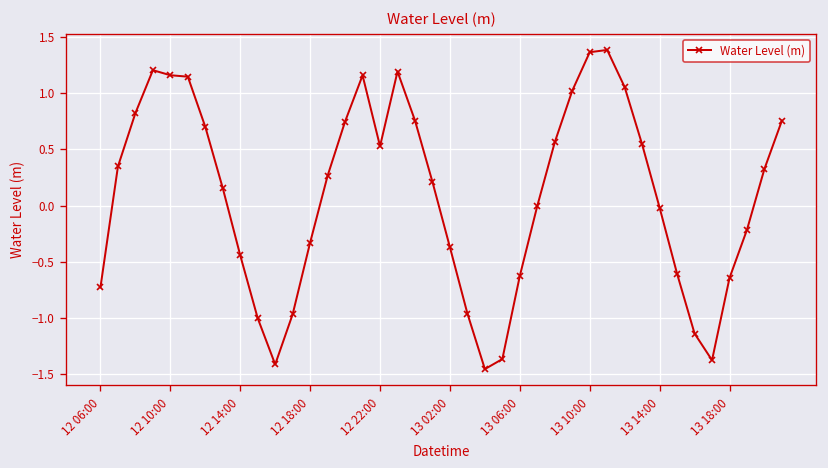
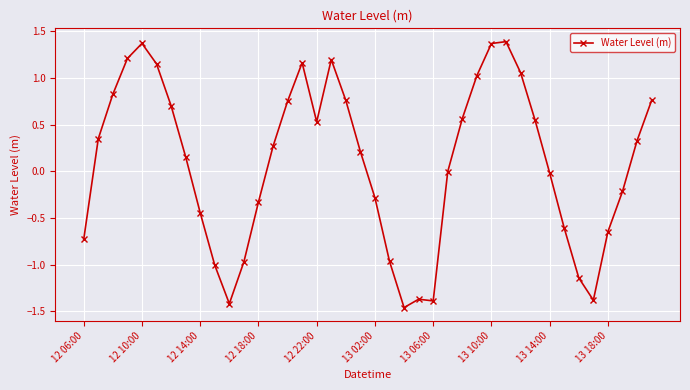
  {
    "12 06:00": -0.7,
-   "12 10:00": 1.2,
+   "12 10:00": 1.4,
    "12 14:00": -0.4,
    "12 18:00": -0.3,
    "12 22:00": 0.5,
-   "13 02:00": -0.4,
-   "13 06:00": -0.6,
+   "13 02:00": -0.3,
+   "13 06:00": -1.4,
    "13 10:00": 1.4,
    "13 14:00": 0.0,
    "13 18:00": -0.6
  }
